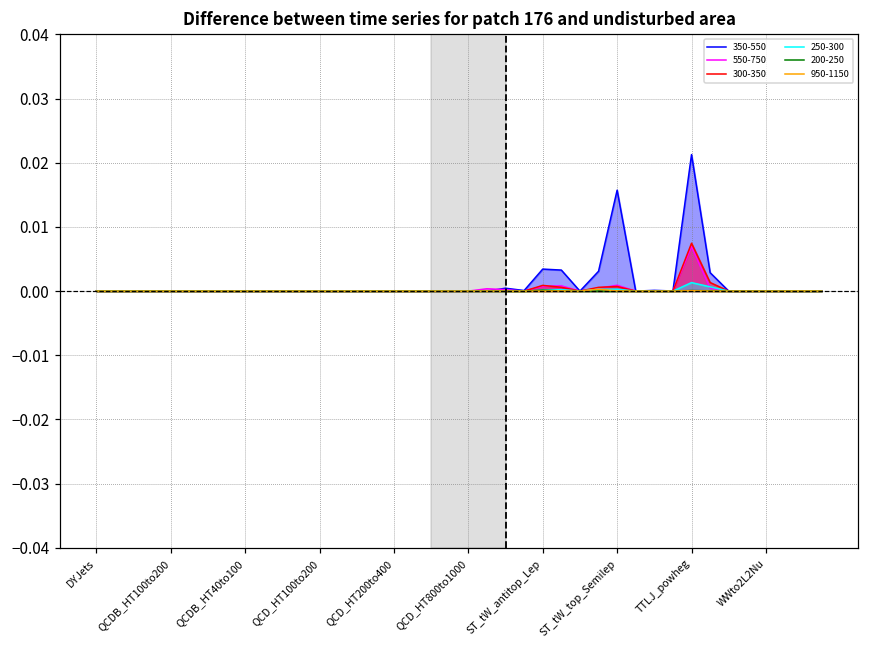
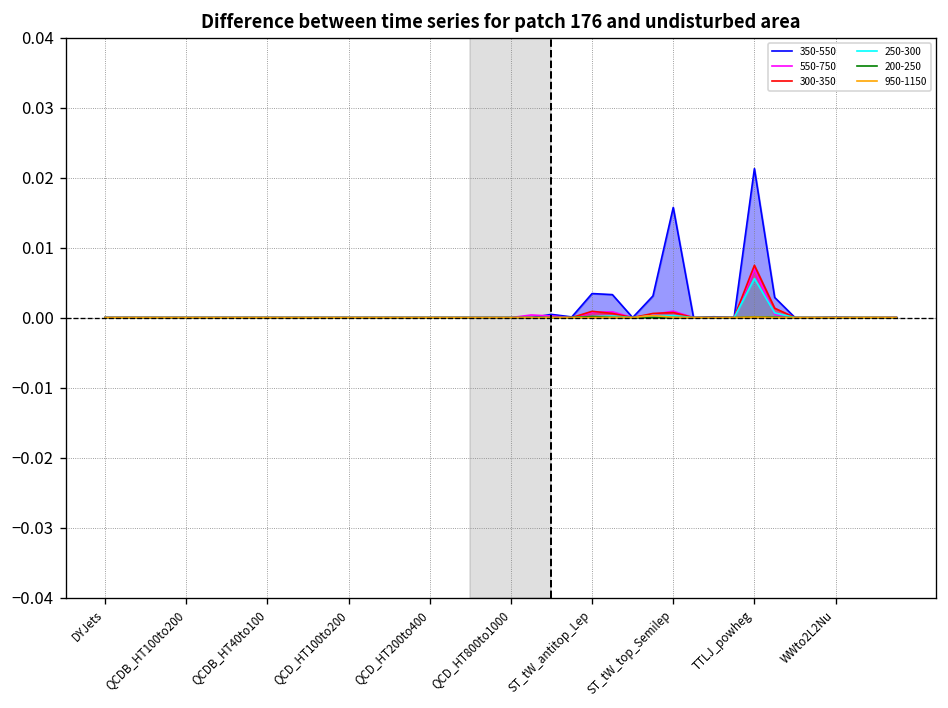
  {
    "350-550": {
      "ST_tW_antitop_Lep": 0.003,
      "ST_tW_top_Semilep": 0.016,
      "TTLJ_powheg": 0.021
    },
    "550-750": {
      "TTLJ_powheg": 0.007
    },
    "300-350": {
      "TTLJ_powheg": 0.007
    },
    "250-300": {
-     "TTLJ_powheg": 0.001
+     "TTLJ_powheg": 0.006
    }
  }
